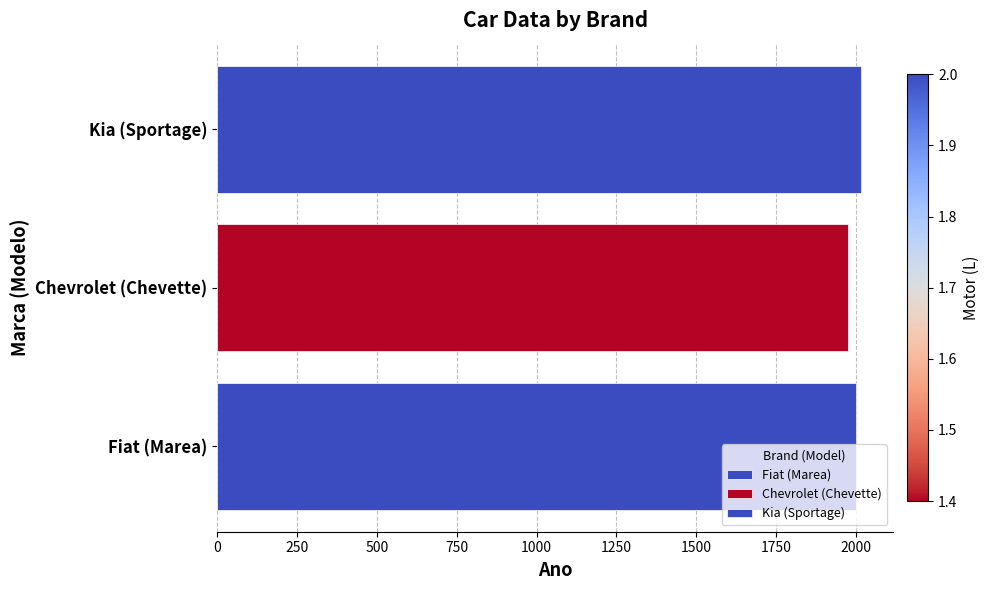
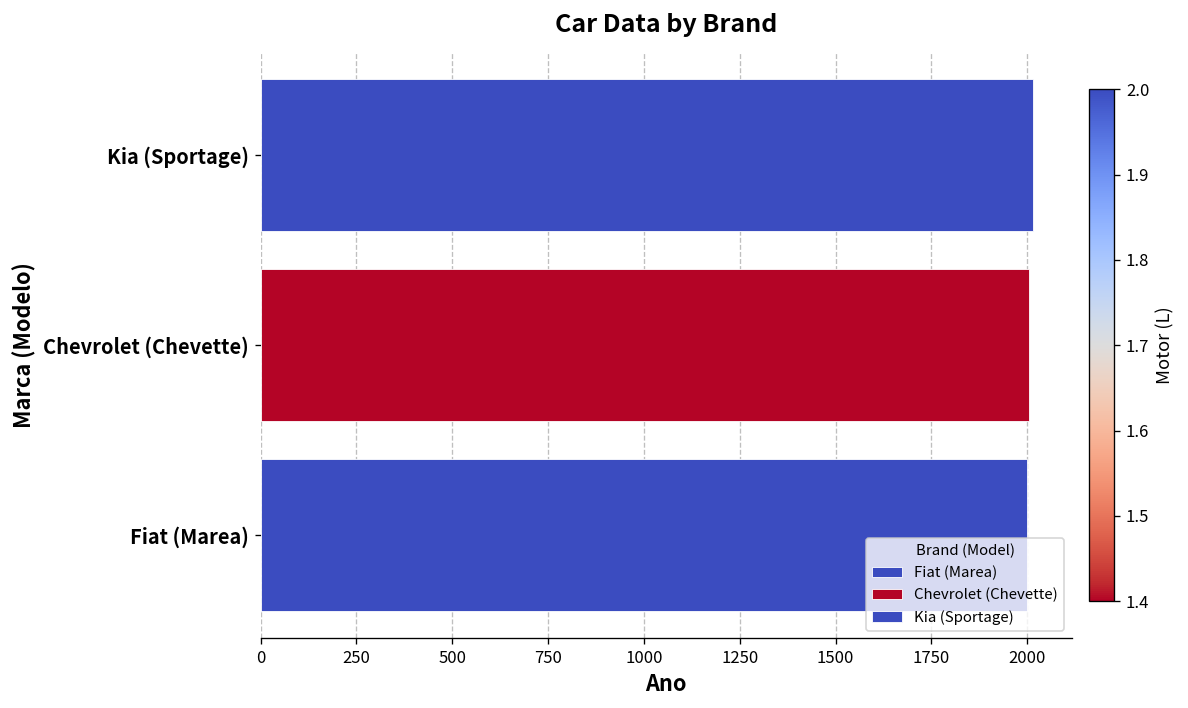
  {
    "Kia (Sportage)": 2020,
-   "Chevrolet (Chevette)": 1980
+   "Chevrolet (Chevette)": 2010
  }
